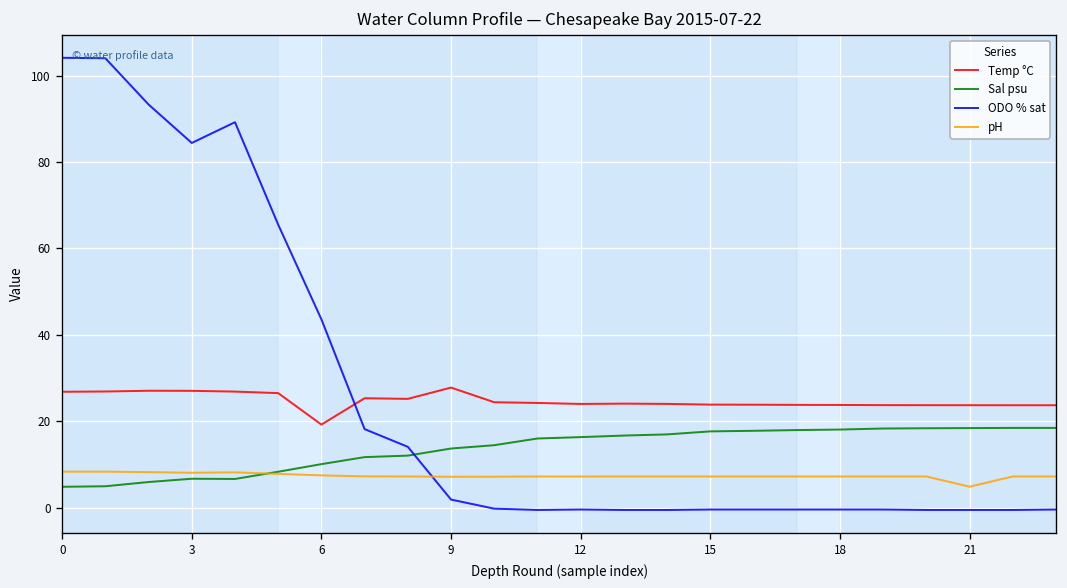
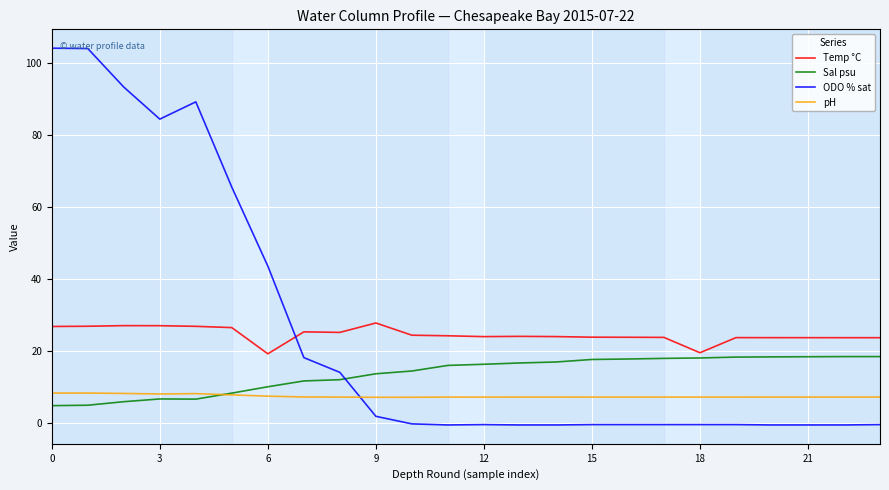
  {
    "Temp °C": {
      "0": 27,
      "3": 27,
      "6": 19,
      "9": 28,
      "12": 24,
      "15": 24,
-     "18": 24,
+     "18": 20,
      "21": 24
    },
    "Sal psu": {
      "0": 5,
      "3": 7,
      "6": 10,
      "9": 14,
      "12": 16,
      "15": 18,
      "18": 18,
      "21": 18
    },
    "ODO % sat": {
      "0": 104,
      "3": 84,
      "6": 44,
      "9": 2,
      "12": 0,
      "15": 0,
      "18": 0,
      "21": -1
    },
    "pH": {
      "0": 8,
      "3": 8,
      "6": 8,
      "9": 7,
      "12": 7,
      "15": 7,
      "18": 7,
-     "21": 5
+     "21": 7
    }
  }
